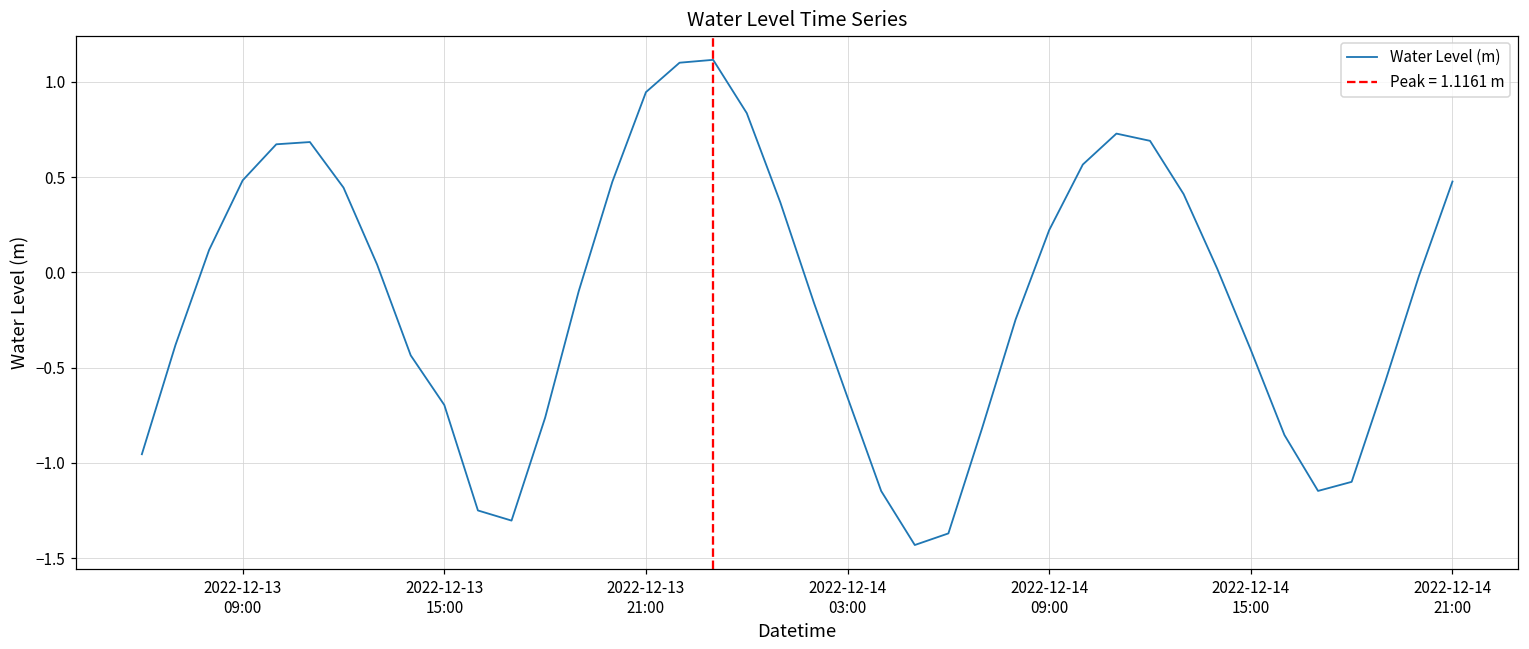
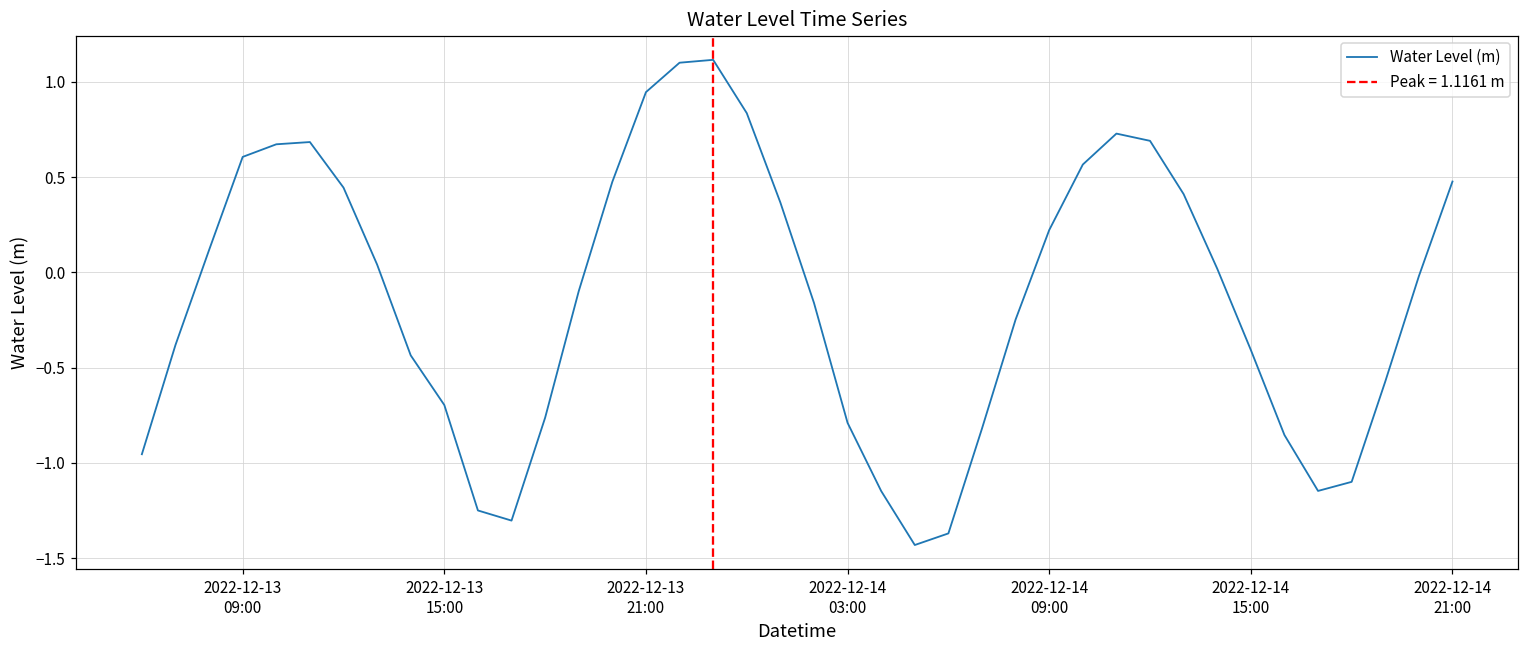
  {
-   "2022-12-13 09:00": 0.48,
+   "2022-12-13 09:00": 0.61,
    "2022-12-13 15:00": -0.70,
    "2022-12-13 21:00": 0.95,
-   "2022-12-14 03:00": -0.66,
+   "2022-12-14 03:00": -0.79,
    "2022-12-14 09:00": 0.22,
    "2022-12-14 15:00": -0.41,
    "2022-12-14 21:00": 0.48
  }
